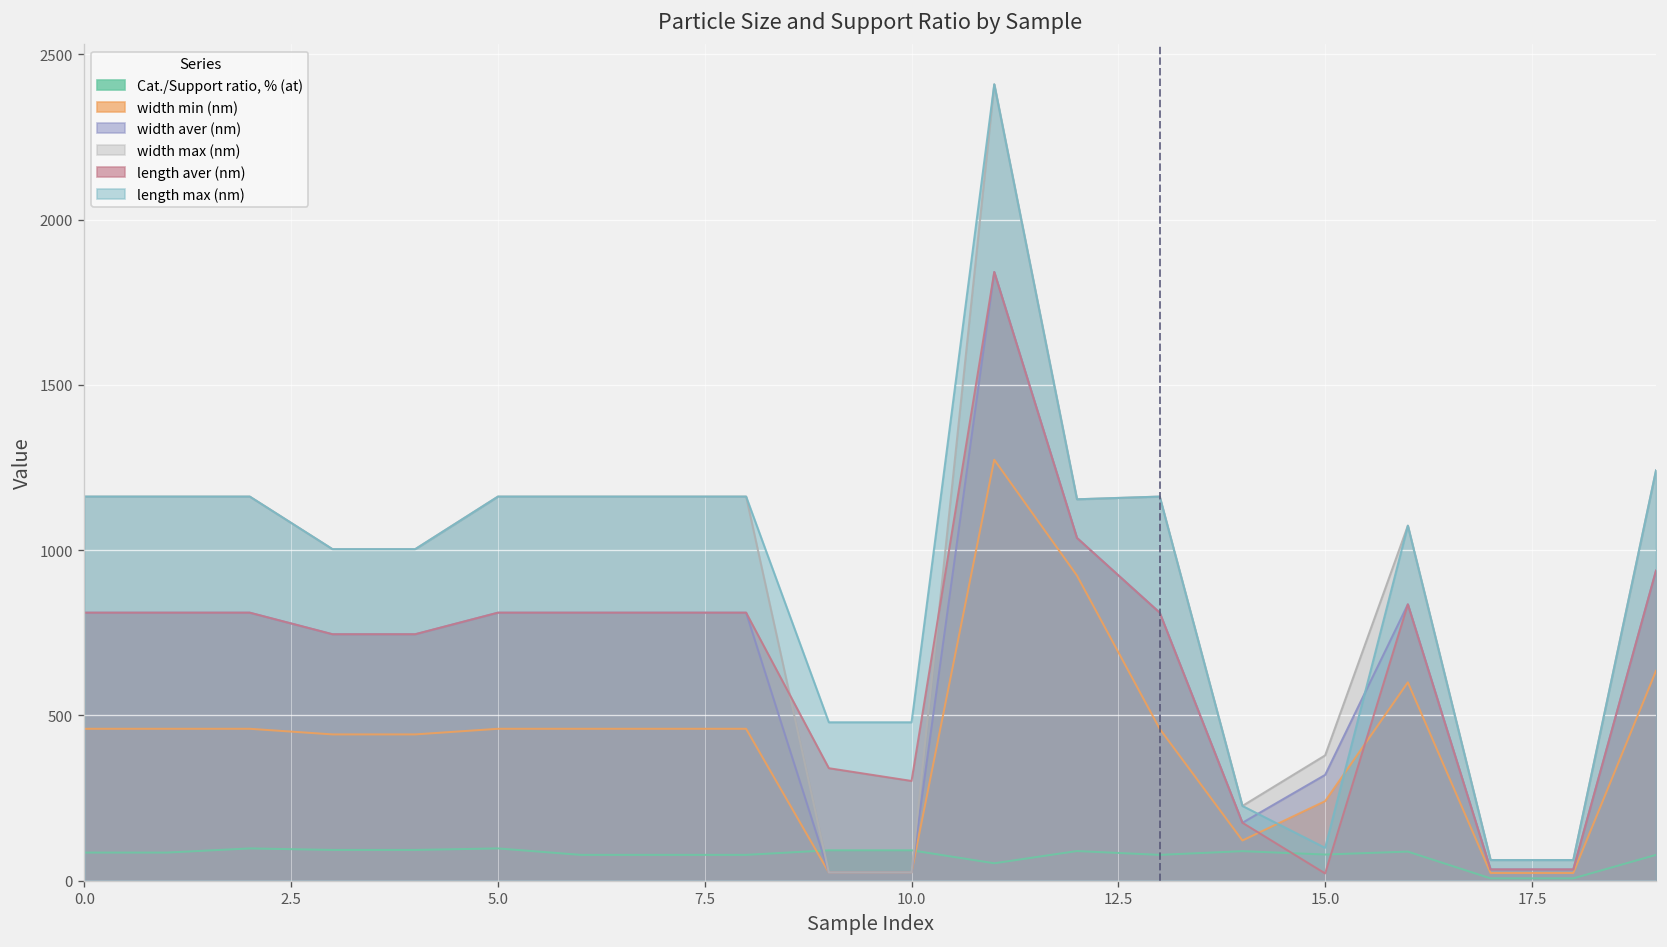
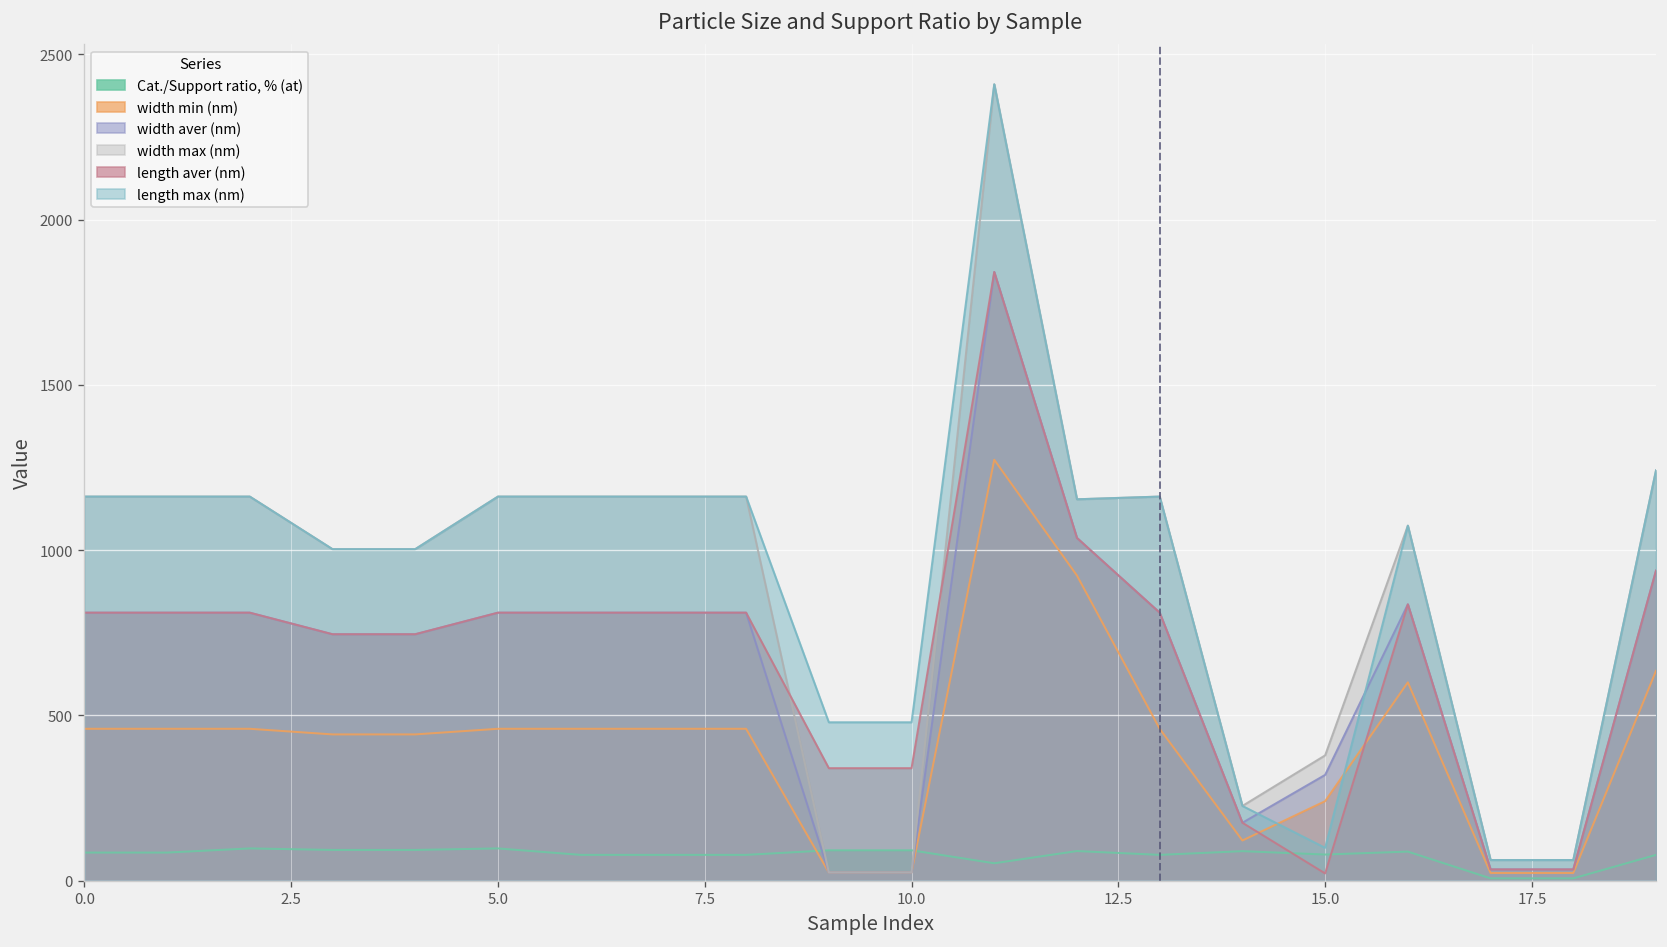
  {
    "width min (nm)": {
      "0.0": 460,
      "5.0": 460,
      "15.0": 240
    },
    "length aver (nm)": {
-     "10.0": 300,
+     "10.0": 340,
      "15.0": 20
    }
  }
